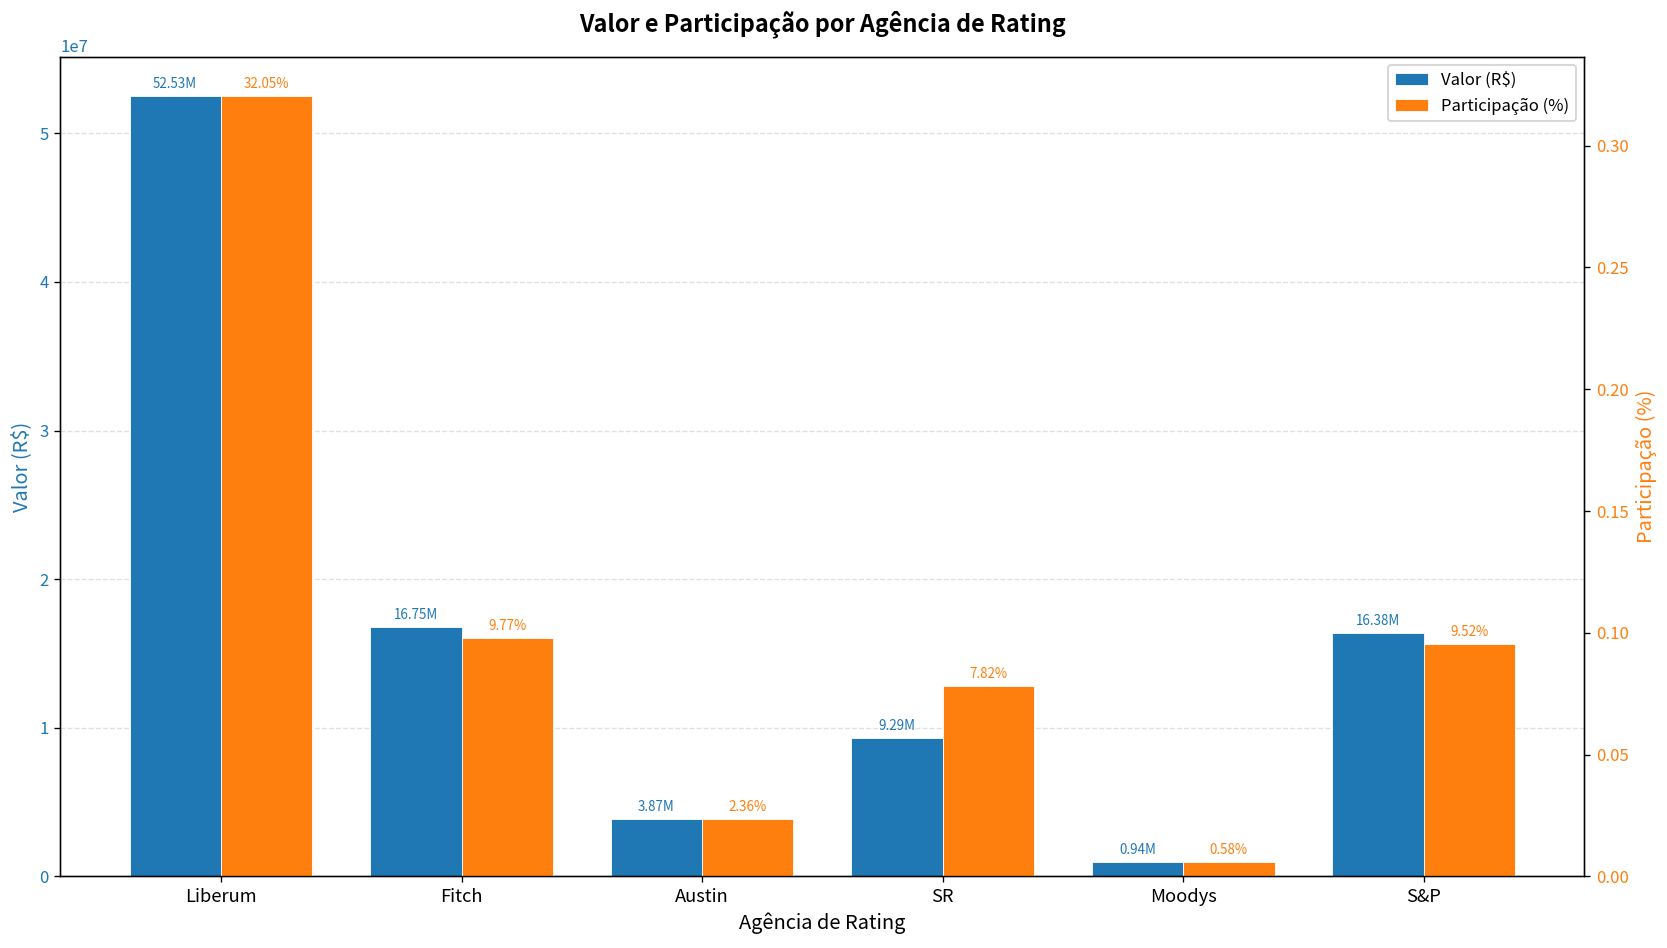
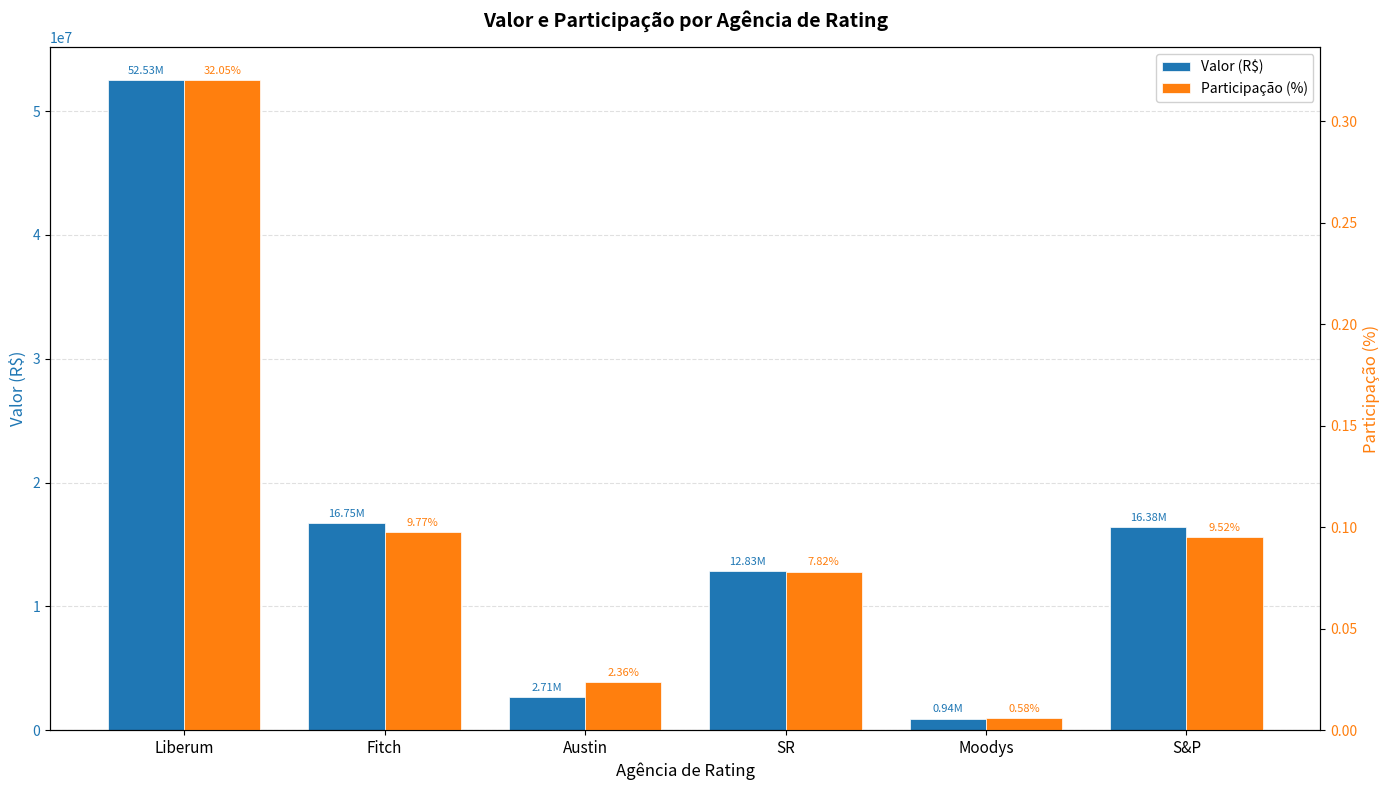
  {
    "Valor (R$)": {
      "Liberum": "52.53M",
      "Fitch": "16.75M",
-     "Austin": "3.87M",
-     "SR": "9.29M",
+     "Austin": "2.71M",
+     "SR": "12.83M",
      "Moodys": "0.94M",
      "S&P": "16.38M"
    },
    "Participação (%)": {
      "Liberum": "32.05%",
      "Fitch": "9.77%",
      "Austin": "2.36%",
      "SR": "7.82%",
      "Moodys": "0.58%",
      "S&P": "9.52%"
    }
  }
